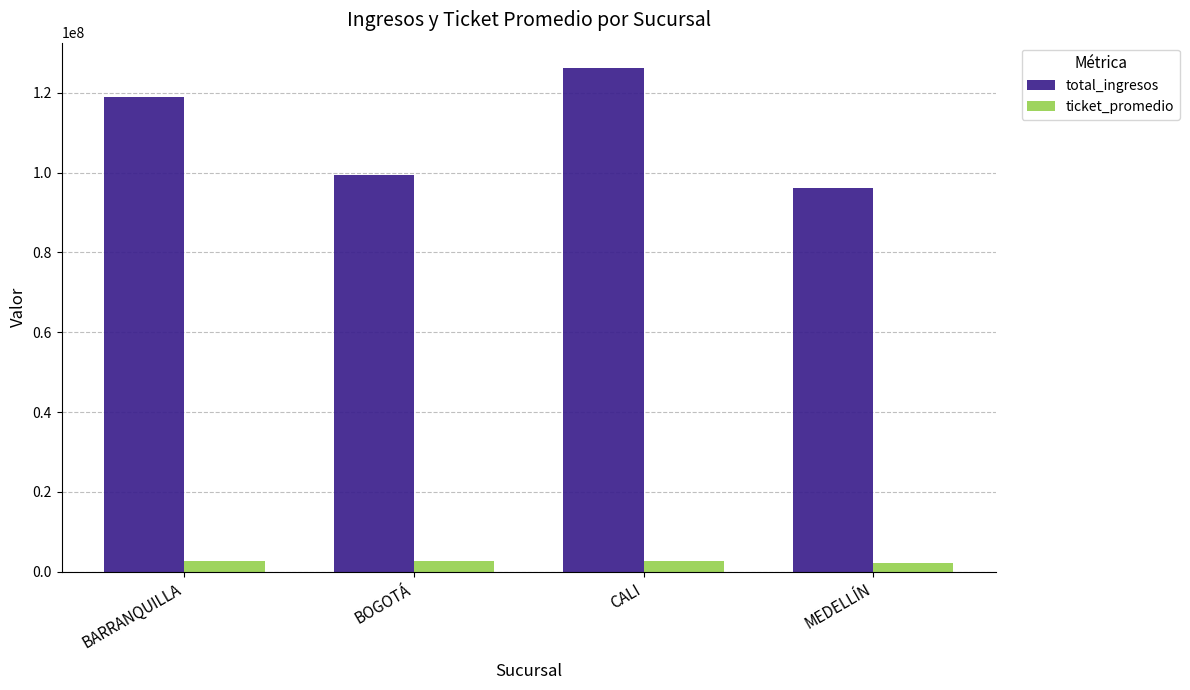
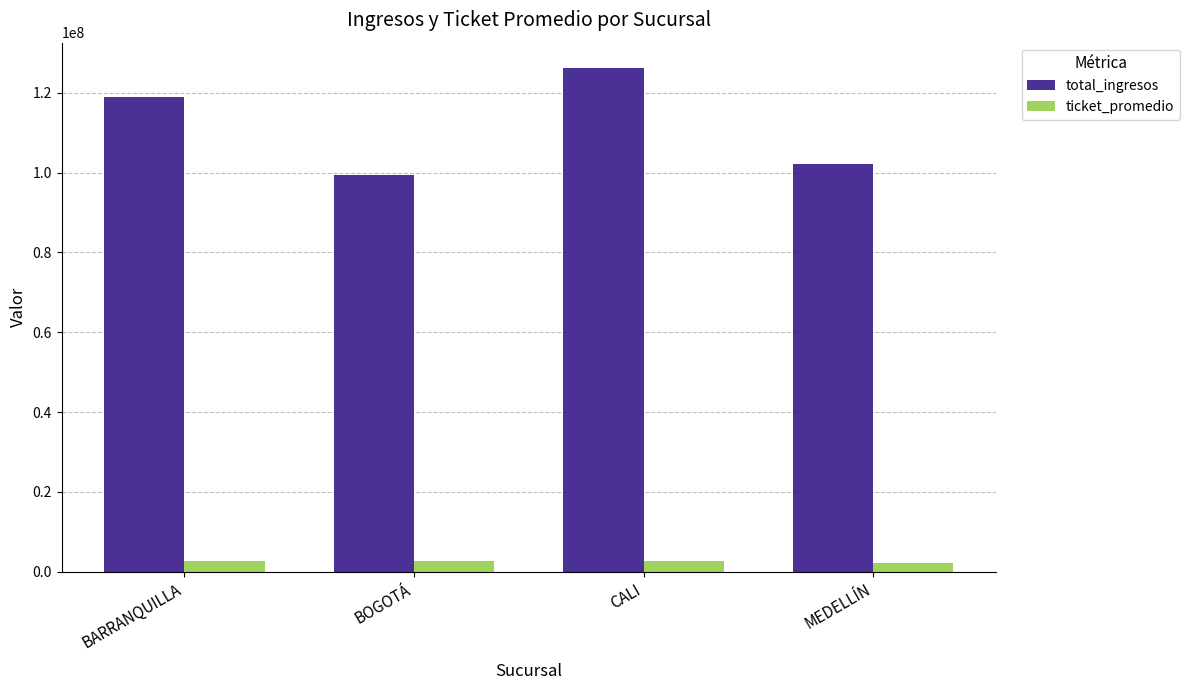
  {
    "total_ingresos": {
      "BARRANQUILLA": 119000000,
      "BOGOTÁ": 99000000,
      "CALI": 126000000,
-     "MEDELLÍN": 96000000
+     "MEDELLÍN": 102000000
    },
    "ticket_promedio": {
      "BARRANQUILLA": 3000000,
      "BOGOTÁ": 3000000,
      "CALI": 3000000,
      "MEDELLÍN": 2000000
    }
  }
